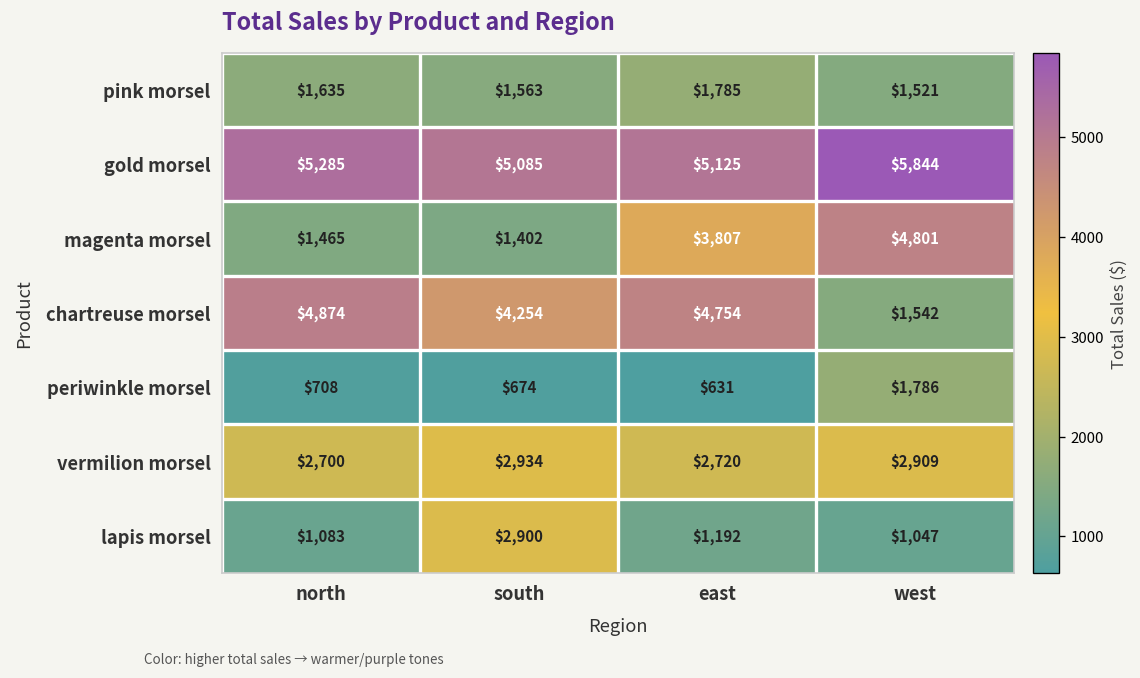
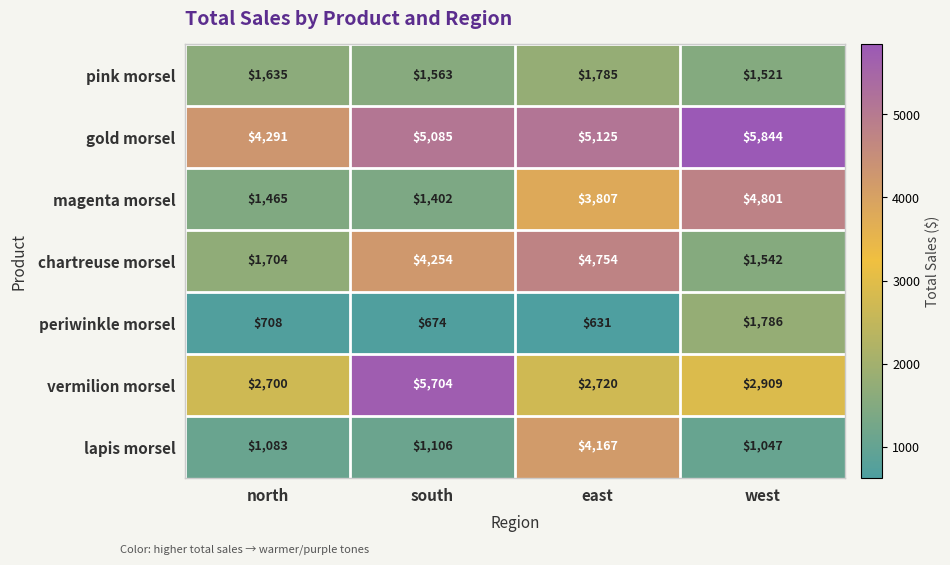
  {
    "pink morsel": {
      "north": "$1,635",
      "south": "$1,563",
      "east": "$1,785",
      "west": "$1,521"
    },
    "gold morsel": {
-     "north": "$5,285",
+     "north": "$4,291",
      "south": "$5,085",
      "east": "$5,125",
      "west": "$5,844"
    },
    "magenta morsel": {
      "north": "$1,465",
      "south": "$1,402",
      "east": "$3,807",
      "west": "$4,801"
    },
    "chartreuse morsel": {
-     "north": "$4,874",
+     "north": "$1,704",
      "south": "$4,254",
      "east": "$4,754",
      "west": "$1,542"
    },
    "periwinkle morsel": {
      "north": "$708",
      "south": "$674",
      "east": "$631",
      "west": "$1,786"
    },
    "vermilion morsel": {
      "north": "$2,700",
-     "south": "$2,934",
+     "south": "$5,704",
      "east": "$2,720",
      "west": "$2,909"
    },
    "lapis morsel": {
      "north": "$1,083",
-     "south": "$2,900",
-     "east": "$1,192",
+     "south": "$1,106",
+     "east": "$4,167",
      "west": "$1,047"
    }
  }
